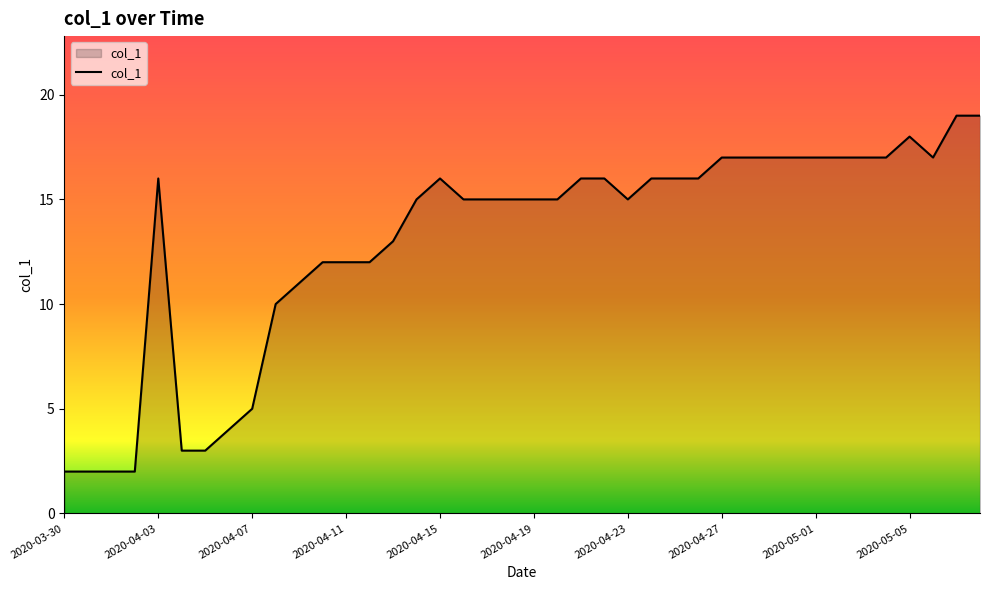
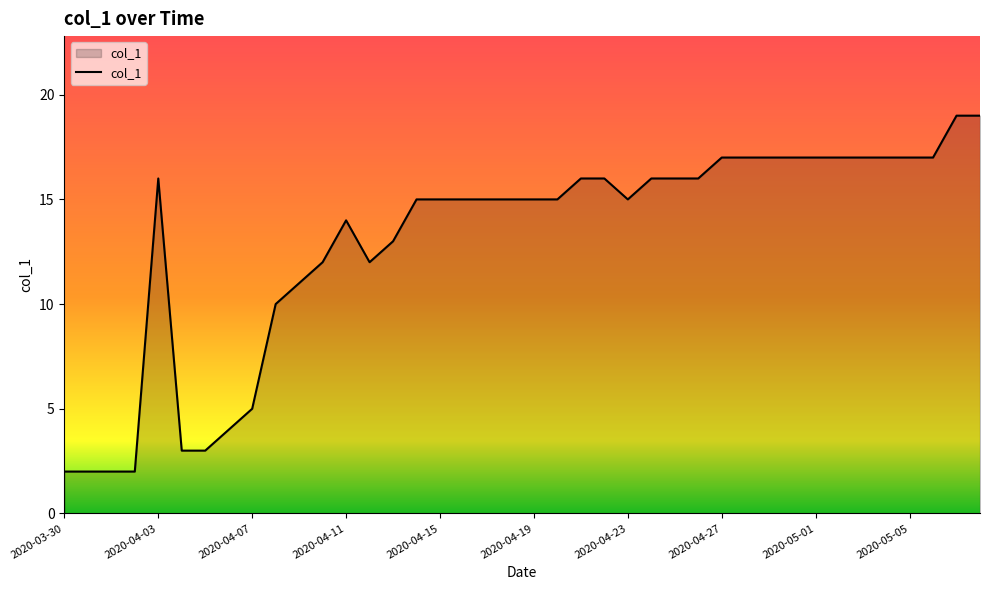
  {
    "2020-03-30": 2,
    "2020-04-03": 16,
    "2020-04-07": 5,
-   "2020-04-11": 12,
-   "2020-04-15": 16,
+   "2020-04-11": 14,
+   "2020-04-15": 15,
    "2020-04-19": 15,
    "2020-04-23": 15,
    "2020-04-27": 17,
    "2020-05-01": 17,
-   "2020-05-05": 18
+   "2020-05-05": 17
  }
